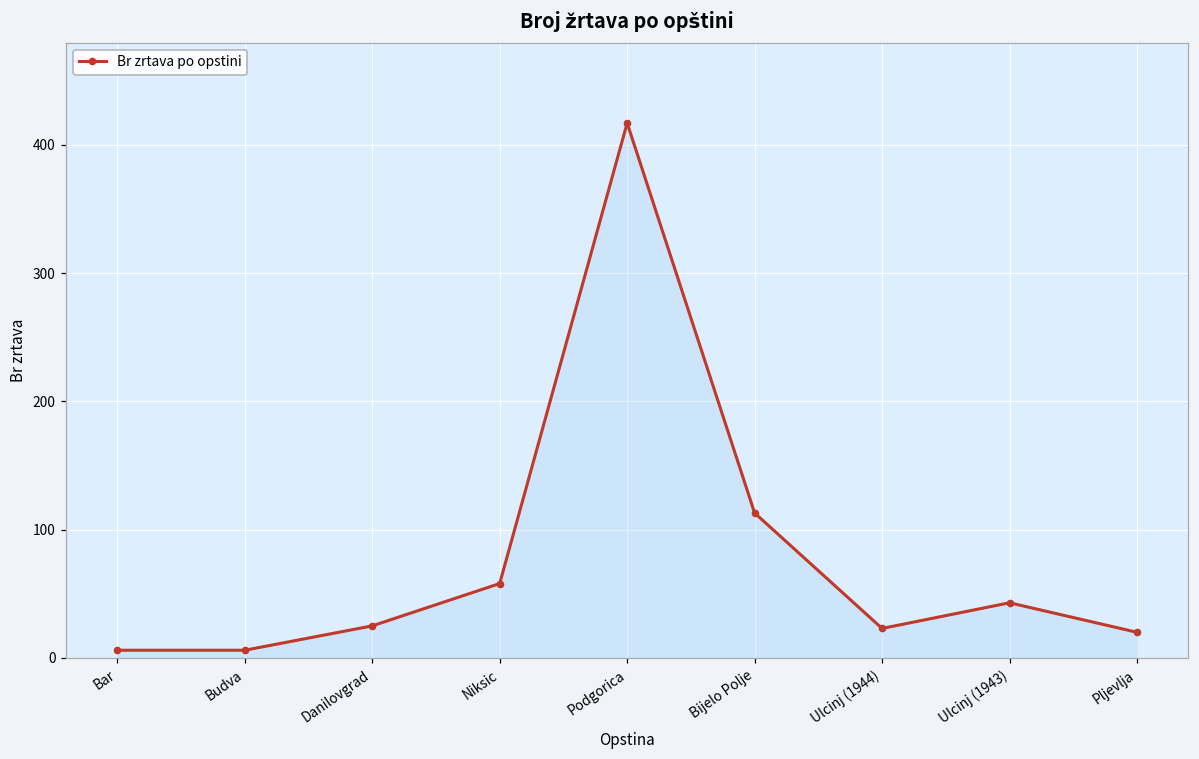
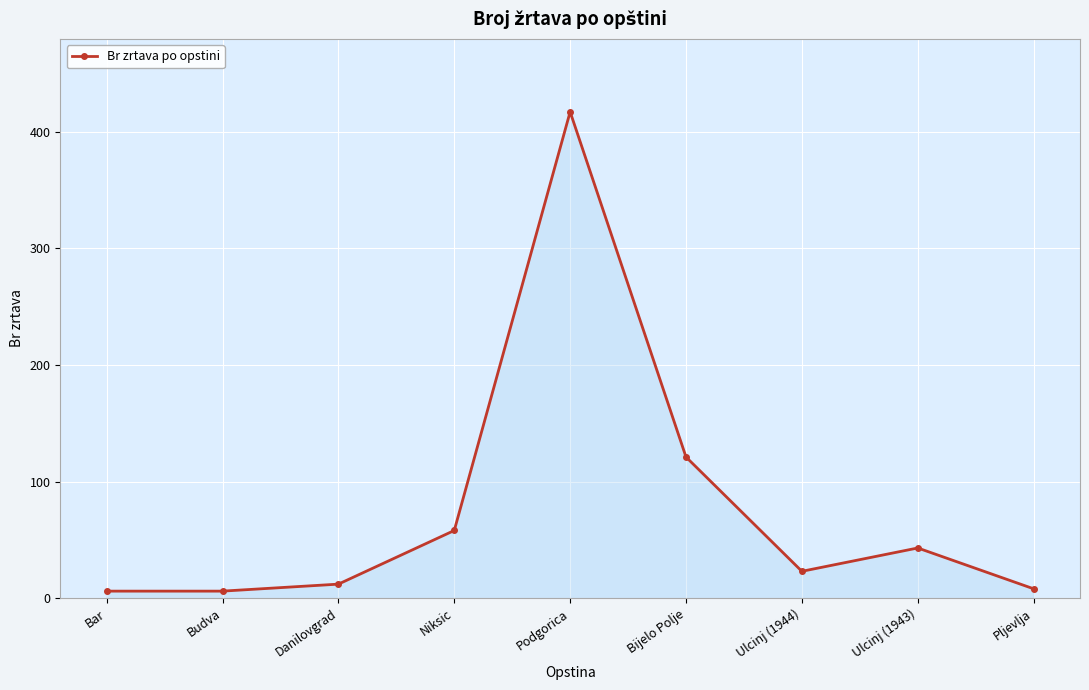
  {
    "Bar": 6,
    "Budva": 6,
-   "Danilovgrad": 25,
+   "Danilovgrad": 12,
    "Niksic": 58,
    "Podgorica": 417,
-   "Bijelo Polje": 113,
+   "Bijelo Polje": 121,
    "Ulcinj (1944)": 23,
    "Ulcinj (1943)": 43,
-   "Pljevlja": 20
+   "Pljevlja": 8
  }
